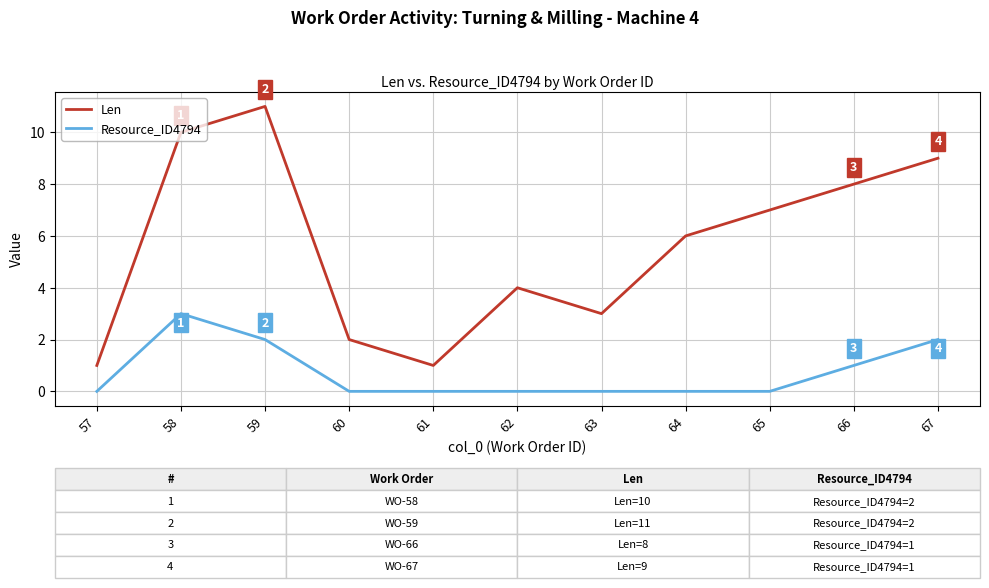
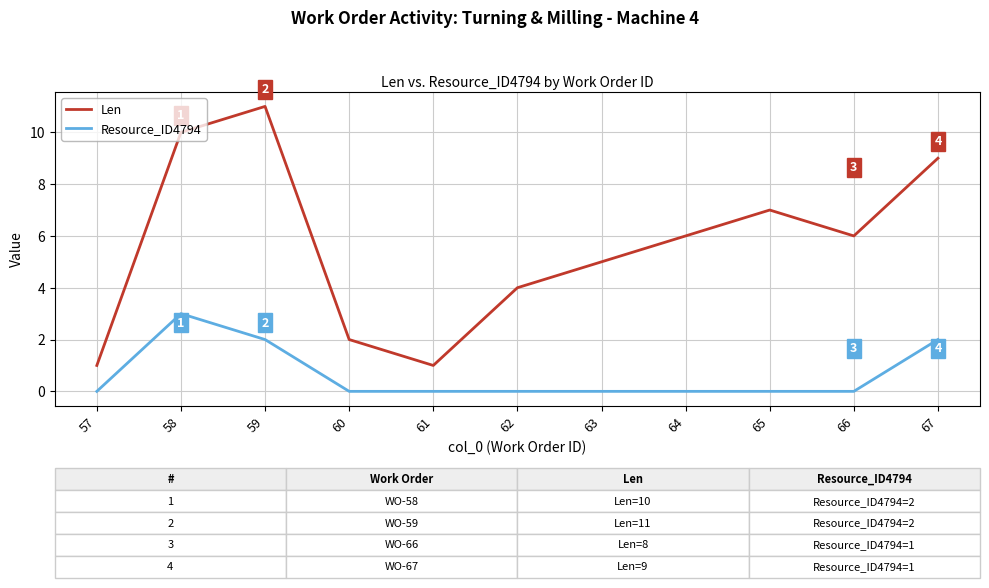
  {
    "Len": {
      "57": 1,
      "60": 2,
      "61": 1,
      "62": 4,
-     "63": 3,
+     "63": 5,
      "64": 6,
      "65": 7,
-     "66": 8
+     "66": 6
    },
    "Resource_ID4794": {
      "57": 0,
      "60": 0,
      "61": 0,
      "62": 0,
      "63": 0,
      "64": 0,
      "65": 0,
-     "66": 1
+     "66": 0
    }
  }
